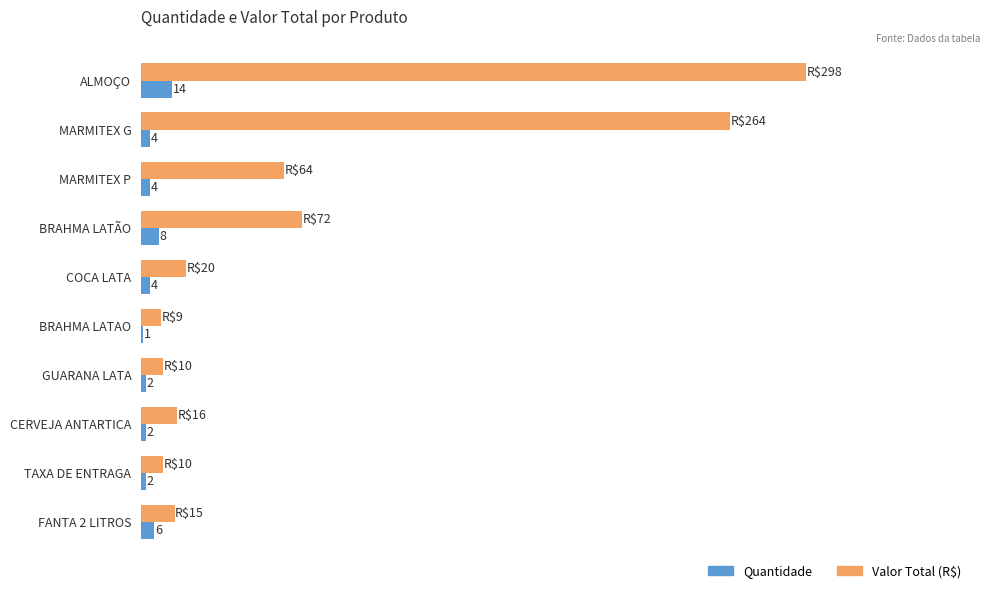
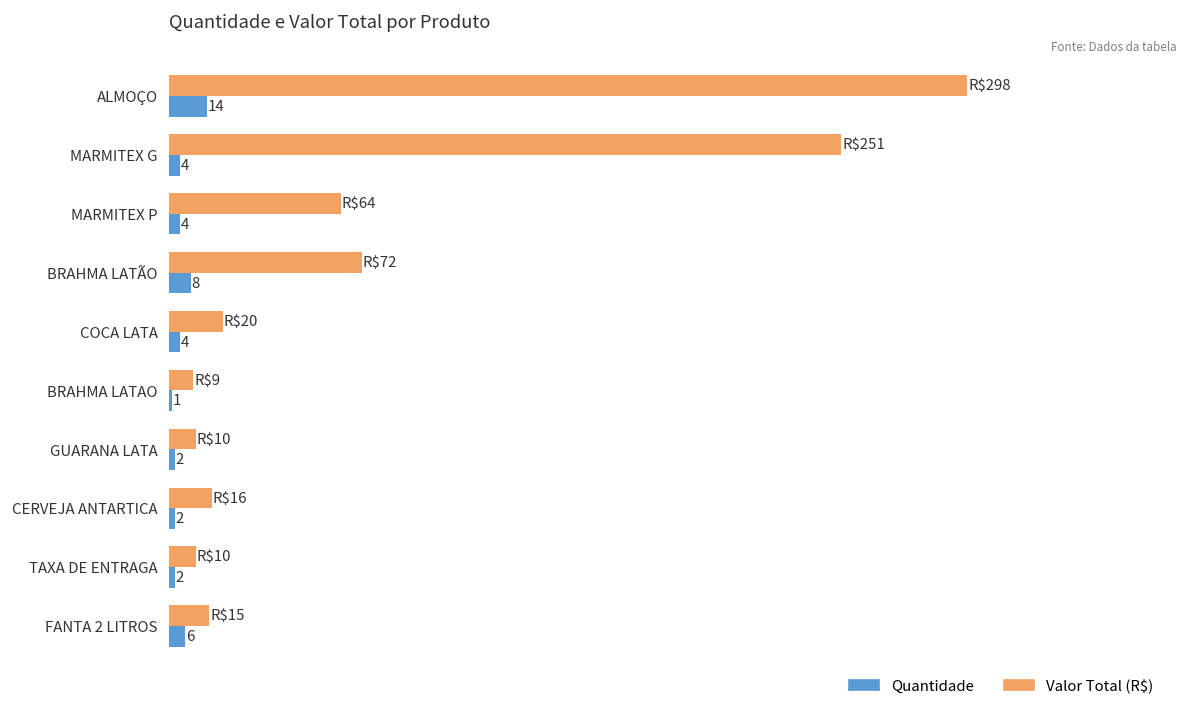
  {
    "Quantidade": {
      "ALMOÇO": "14",
      "MARMITEX G": "4",
      "MARMITEX P": "4",
      "BRAHMA LATÃO": "8",
      "COCA LATA": "4",
      "BRAHMA LATAO": "1",
      "GUARANA LATA": "2",
      "CERVEJA ANTARTICA": "2",
      "TAXA DE ENTRAGA": "2",
      "FANTA 2 LITROS": "6"
    },
    "Valor Total (R$)": {
      "ALMOÇO": "$298",
-     "MARMITEX G": "$264",
+     "MARMITEX G": "$251",
      "MARMITEX P": "$64",
      "BRAHMA LATÃO": "$72",
      "COCA LATA": "$20",
      "BRAHMA LATAO": "$9",
      "GUARANA LATA": "$10",
      "CERVEJA ANTARTICA": "$16",
      "TAXA DE ENTRAGA": "$10",
      "FANTA 2 LITROS": "$15"
    }
  }
